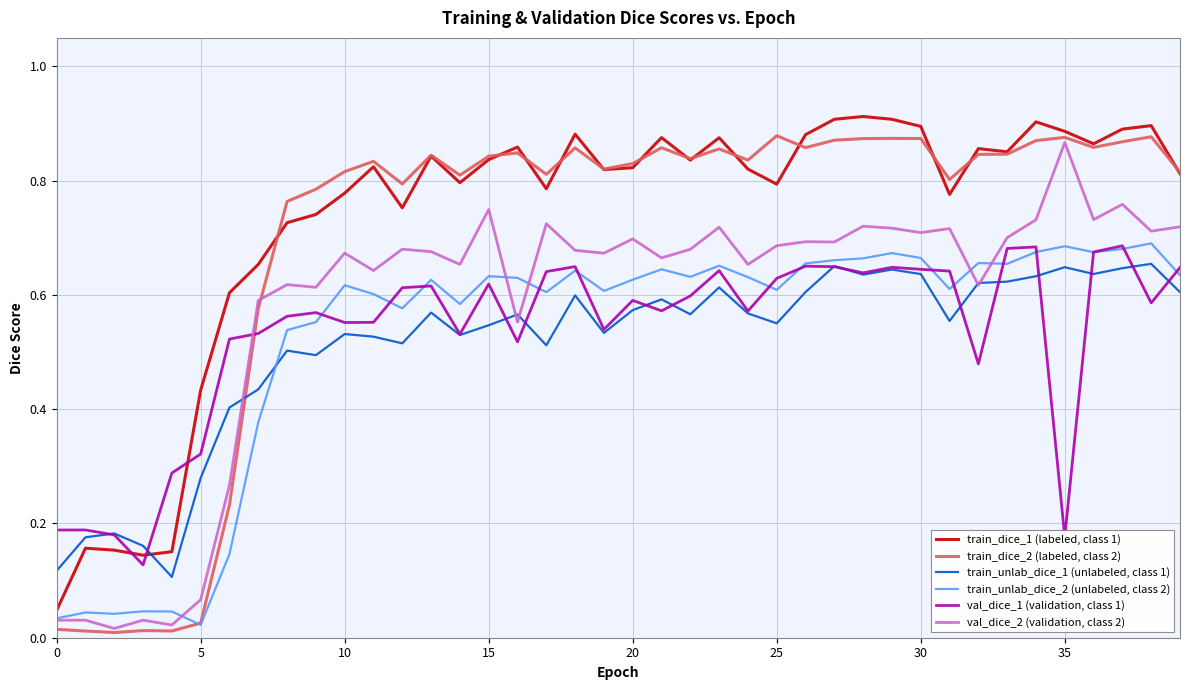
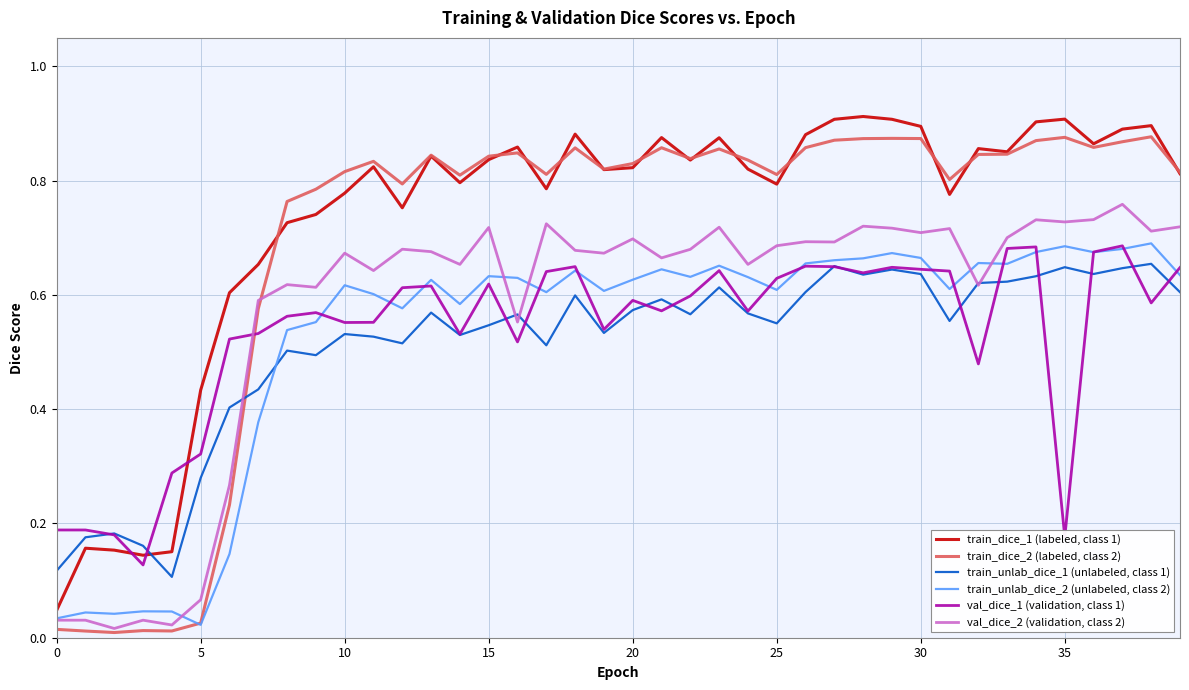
  {
    "train_dice_1 (labeled, class 1)": {
      "0": 0.05,
      "5": 0.43,
      "10": 0.78,
      "15": 0.84,
      "20": 0.82,
      "25": 0.79,
      "30": 0.90,
-     "35": 0.89
+     "35": 0.91
    },
    "train_dice_2 (labeled, class 2)": {
      "0": 0.01,
      "10": 0.82,
      "15": 0.84,
      "20": 0.83,
-     "25": 0.88,
+     "25": 0.81,
      "30": 0.87,
      "35": 0.88
    },
    "train_unlab_dice_1 (unlabeled, class 1)": {
      "0": 0.12,
      "5": 0.28,
      "10": 0.53,
      "15": 0.55,
      "20": 0.57,
      "25": 0.55,
      "30": 0.64,
      "35": 0.65
    },
    "train_unlab_dice_2 (unlabeled, class 2)": {
      "10": 0.62,
      "15": 0.63,
      "20": 0.63,
      "25": 0.61,
      "30": 0.66,
      "35": 0.69
    },
    "val_dice_1 (validation, class 1)": {
      "0": 0.19,
      "5": 0.32,
      "10": 0.55,
      "15": 0.62,
      "20": 0.59,
      "25": 0.63,
      "30": 0.64
    },
    "val_dice_2 (validation, class 2)": {
      "5": 0.07,
      "10": 0.67,
-     "15": 0.75,
+     "15": 0.72,
      "20": 0.70,
      "25": 0.69,
      "30": 0.71,
-     "35": 0.87
+     "35": 0.73
    }
  }
